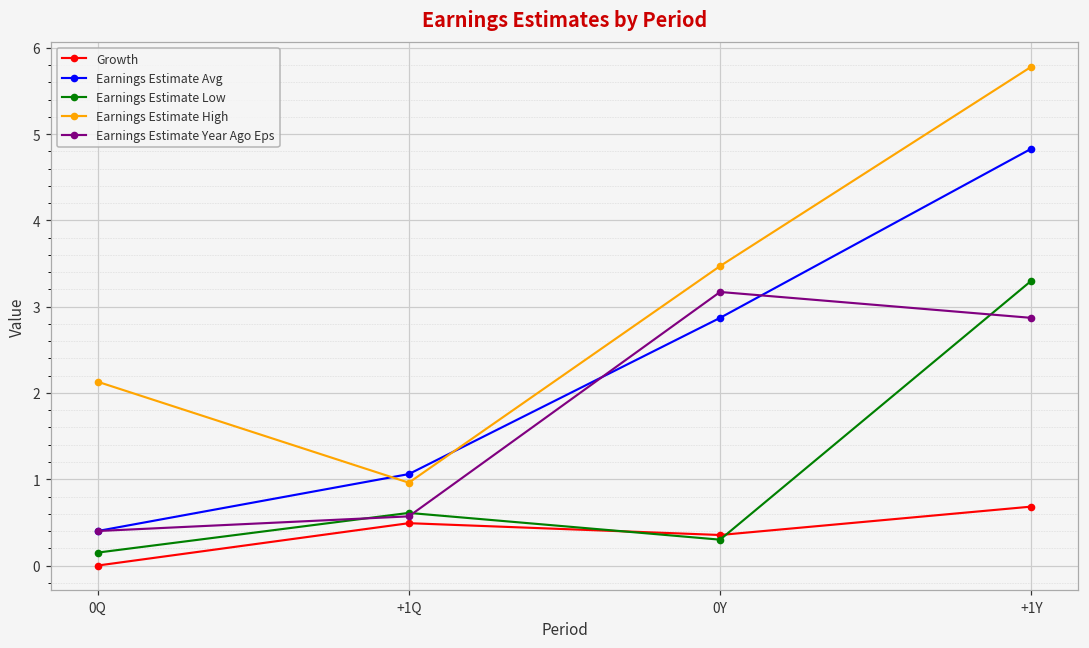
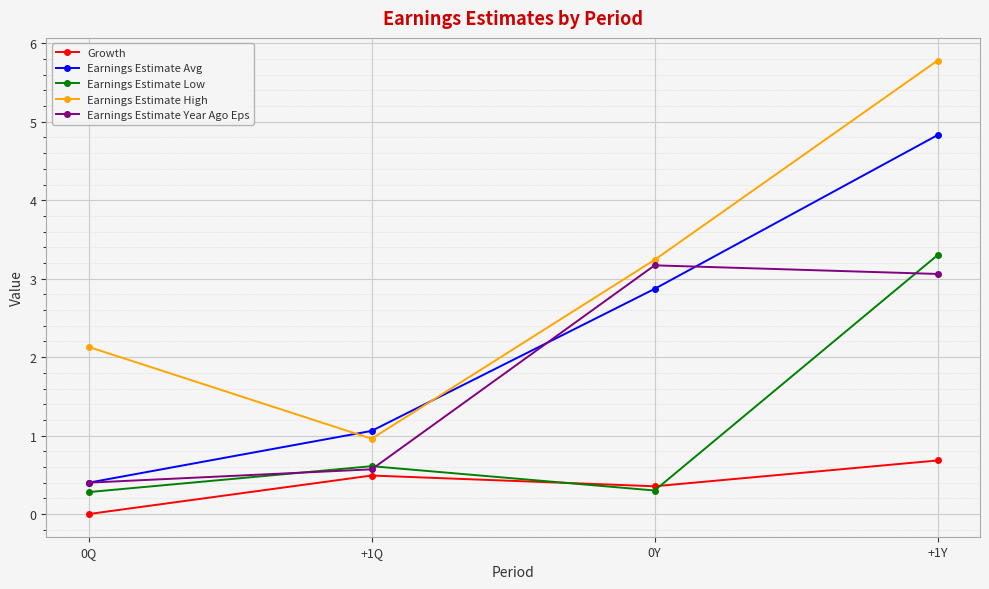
  {
    "Growth": {
      "0Q": 0.0,
      "+1Q": 0.5,
      "0Y": 0.4,
      "+1Y": 0.7
    },
    "Earnings Estimate Avg": {
      "+1Q": 1.1,
      "0Y": 2.9,
      "+1Y": 4.8
    },
    "Earnings Estimate Low": {
-     "0Q": 0.2,
+     "0Q": 0.3,
      "+1Q": 0.6,
      "0Y": 0.3,
      "+1Y": 3.3
    },
    "Earnings Estimate High": {
      "0Q": 2.1,
      "+1Q": 1.0,
-     "0Y": 3.5,
+     "0Y": 3.2,
      "+1Y": 5.8
    },
    "Earnings Estimate Year Ago Eps": {
      "+1Q": 0.6,
      "0Y": 3.2,
-     "+1Y": 2.9
+     "+1Y": 3.1
    }
  }
